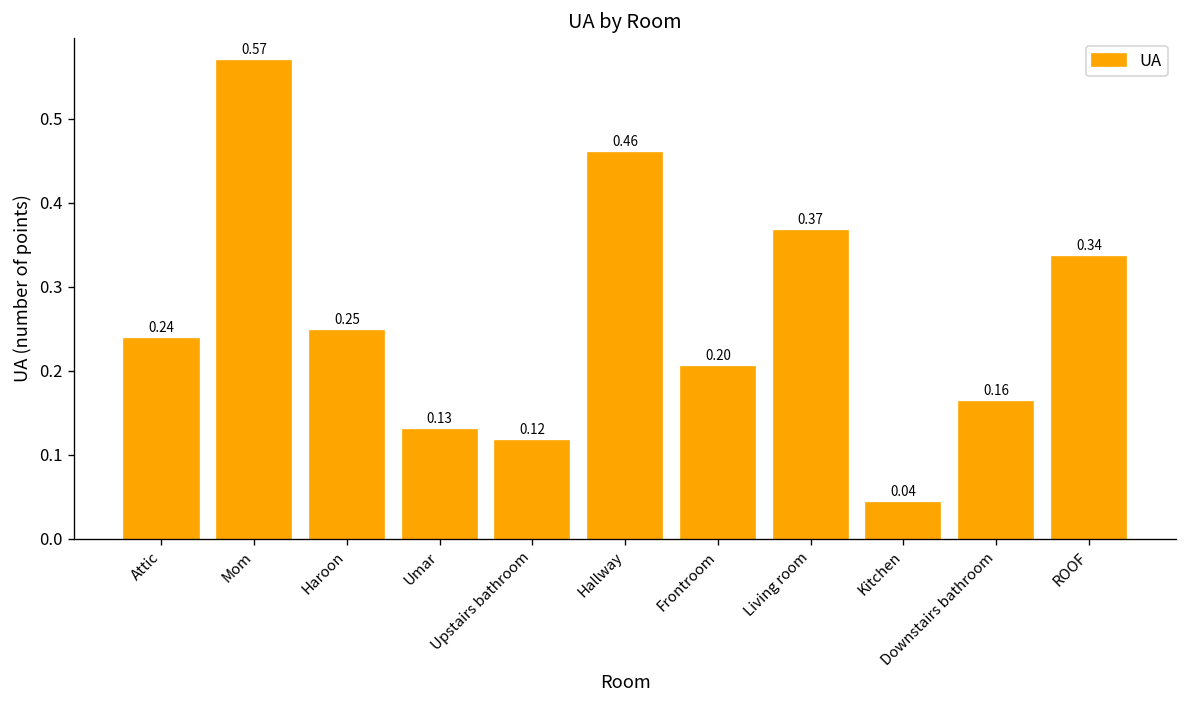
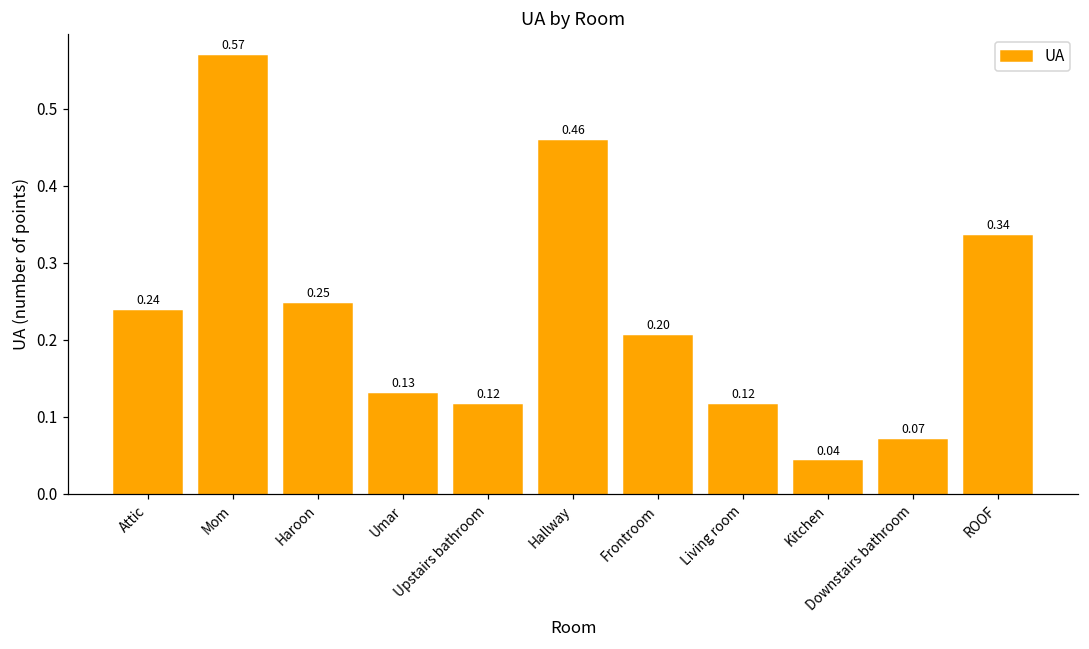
  {
    "Attic": 0.24,
    "Mom": 0.57,
    "Haroon": 0.25,
    "Umar": 0.13,
    "Upstairs bathroom": 0.12,
    "Hallway": 0.46,
    "Frontroom": 0.20,
-   "Living room": 0.37,
+   "Living room": 0.12,
    "Kitchen": 0.04,
-   "Downstairs bathroom": 0.16,
+   "Downstairs bathroom": 0.07,
    "ROOF": 0.34
  }
